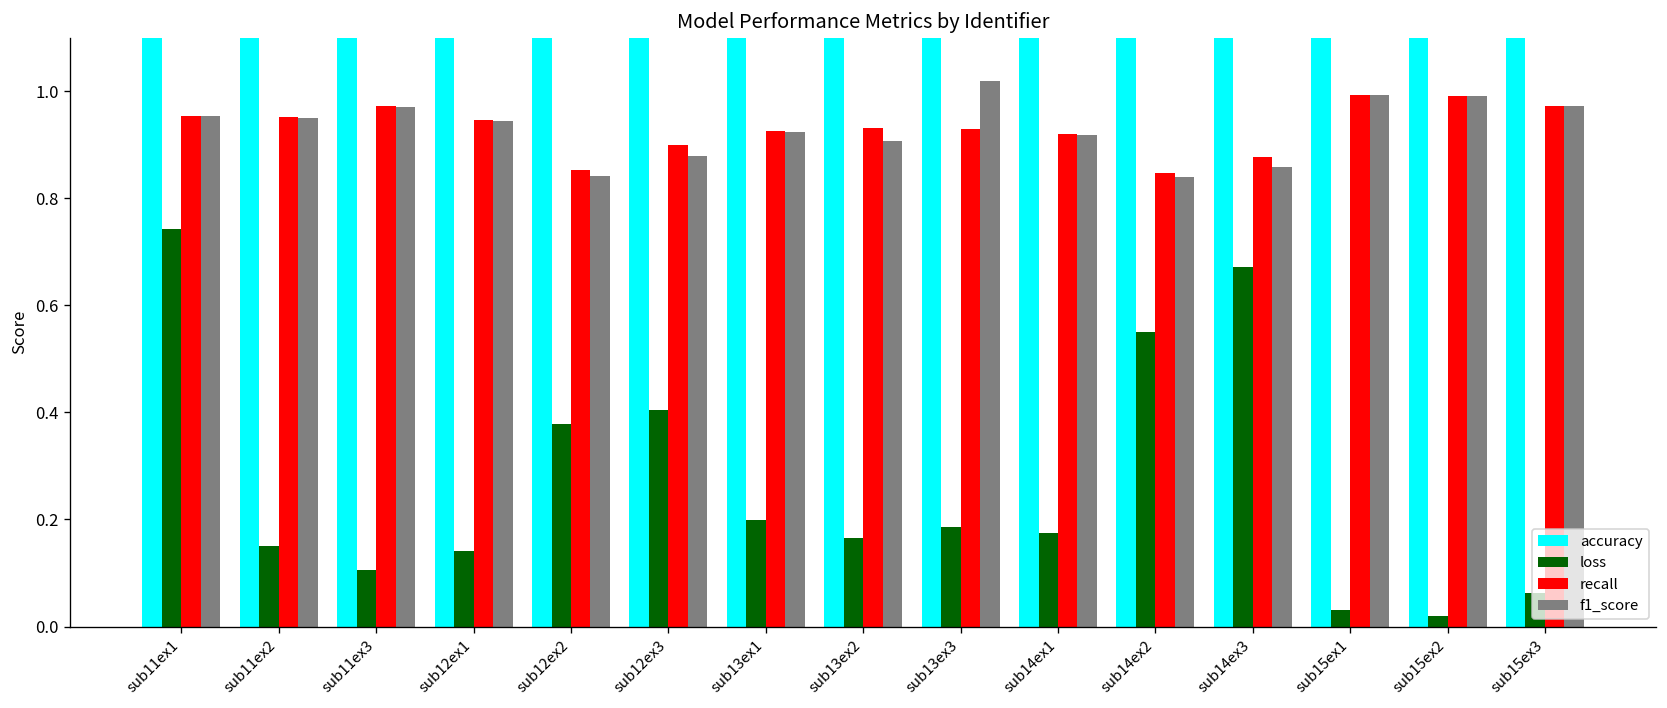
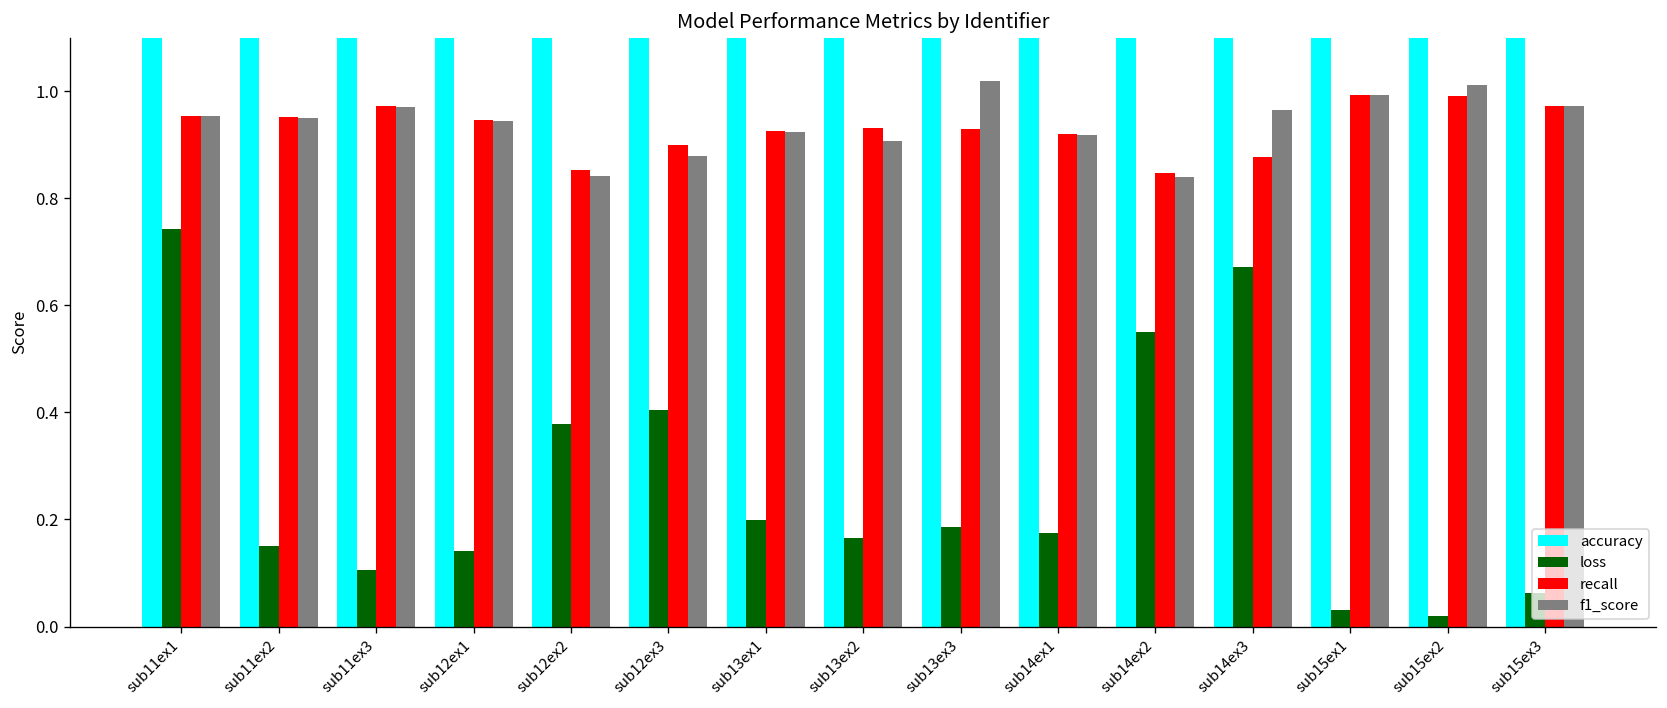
  {
    "loss": {
      "sub11ex1": 0.74,
      "sub11ex2": 0.15,
      "sub11ex3": 0.11,
      "sub12ex1": 0.14,
      "sub12ex2": 0.38,
      "sub12ex3": 0.40,
      "sub13ex1": 0.20,
      "sub13ex2": 0.17,
      "sub13ex3": 0.19,
      "sub14ex1": 0.17,
      "sub14ex2": 0.55,
      "sub14ex3": 0.67,
      "sub15ex1": 0.03,
      "sub15ex2": 0.02
    },
    "recall": {
      "sub11ex1": 0.95,
      "sub11ex2": 0.95,
      "sub11ex3": 0.97,
      "sub12ex1": 0.95,
      "sub12ex2": 0.85,
      "sub12ex3": 0.90,
      "sub13ex1": 0.93,
      "sub13ex2": 0.93,
      "sub13ex3": 0.93,
      "sub14ex1": 0.92,
      "sub14ex2": 0.85,
      "sub14ex3": 0.88,
      "sub15ex1": 0.99,
      "sub15ex2": 0.99,
      "sub15ex3": 0.97
    },
    "f1_score": {
      "sub11ex1": 0.95,
      "sub11ex2": 0.95,
      "sub11ex3": 0.97,
      "sub12ex1": 0.94,
      "sub12ex2": 0.84,
      "sub12ex3": 0.88,
      "sub13ex1": 0.92,
      "sub13ex2": 0.91,
      "sub13ex3": 1.02,
      "sub14ex1": 0.92,
      "sub14ex2": 0.84,
-     "sub14ex3": 0.86,
+     "sub14ex3": 0.96,
      "sub15ex1": 0.99,
-     "sub15ex2": 0.99,
+     "sub15ex2": 1.01,
      "sub15ex3": 0.97
    }
  }
